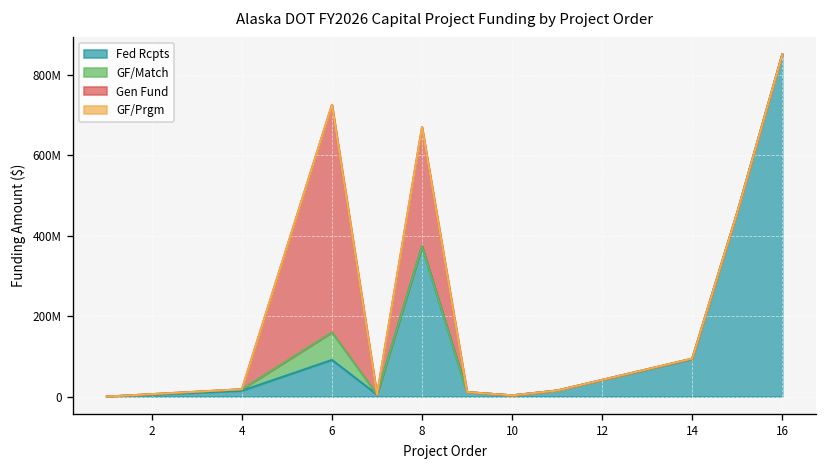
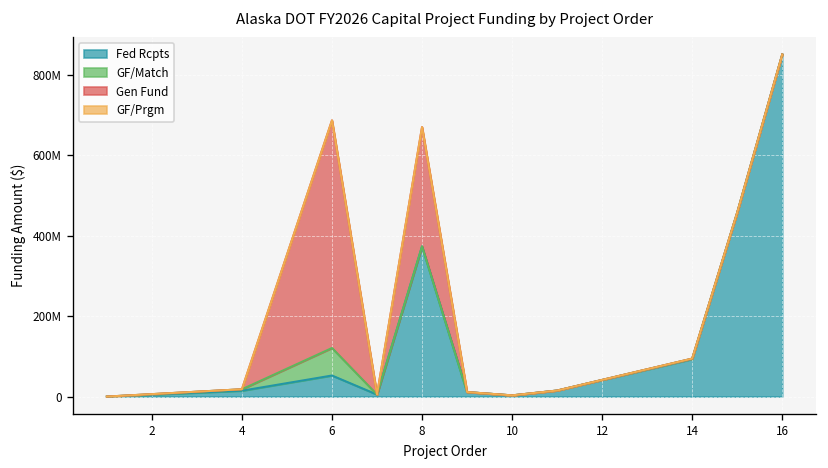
  {
    "Fed Rcpts": {
-     "6": 90000000
+     "6": 50000000
    },
    "GF/Match": {
      "6": 70000000
    }
  }
